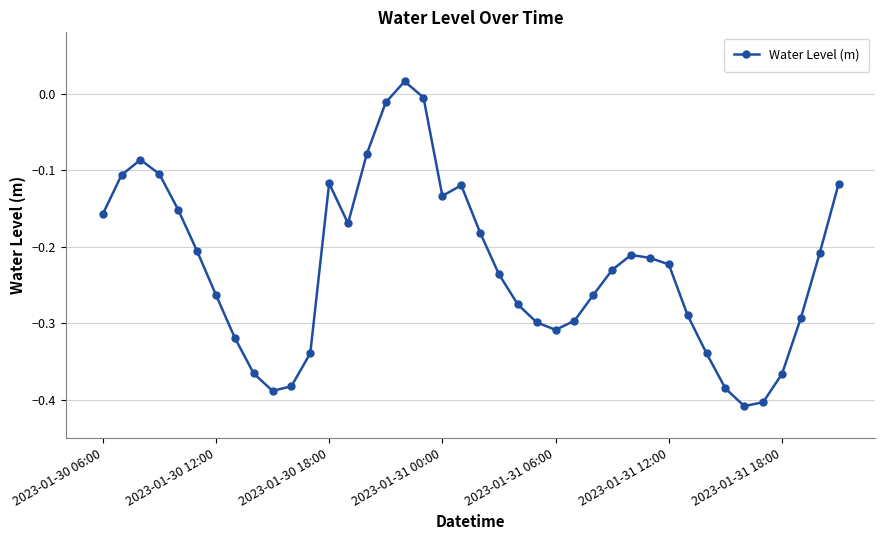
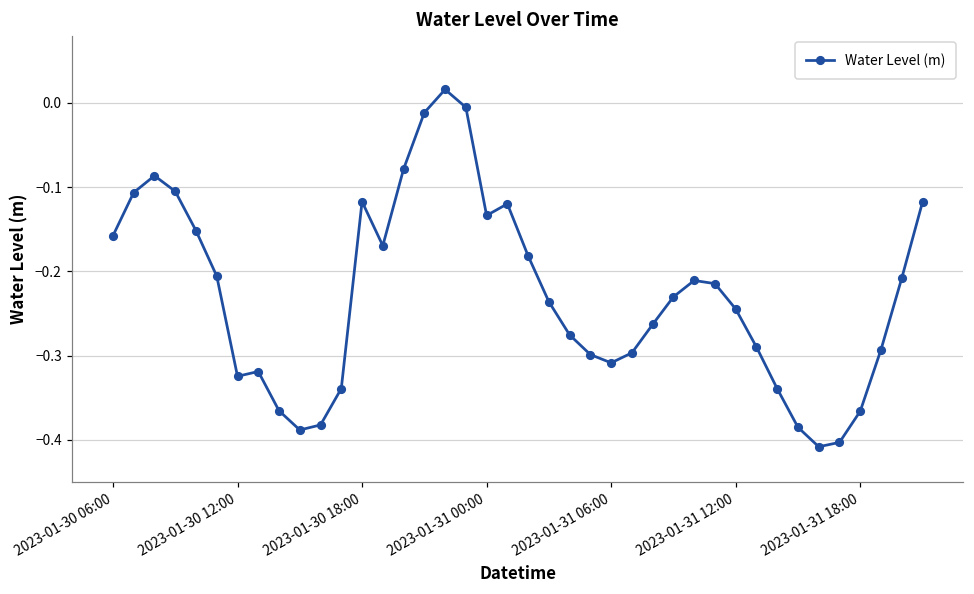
  {
    "2023-01-30 06:00": -0.16,
-   "2023-01-30 12:00": -0.26,
+   "2023-01-30 12:00": -0.32,
    "2023-01-30 18:00": -0.12,
    "2023-01-31 00:00": -0.13,
    "2023-01-31 06:00": -0.31,
-   "2023-01-31 12:00": -0.22,
+   "2023-01-31 12:00": -0.24,
    "2023-01-31 18:00": -0.37
  }
